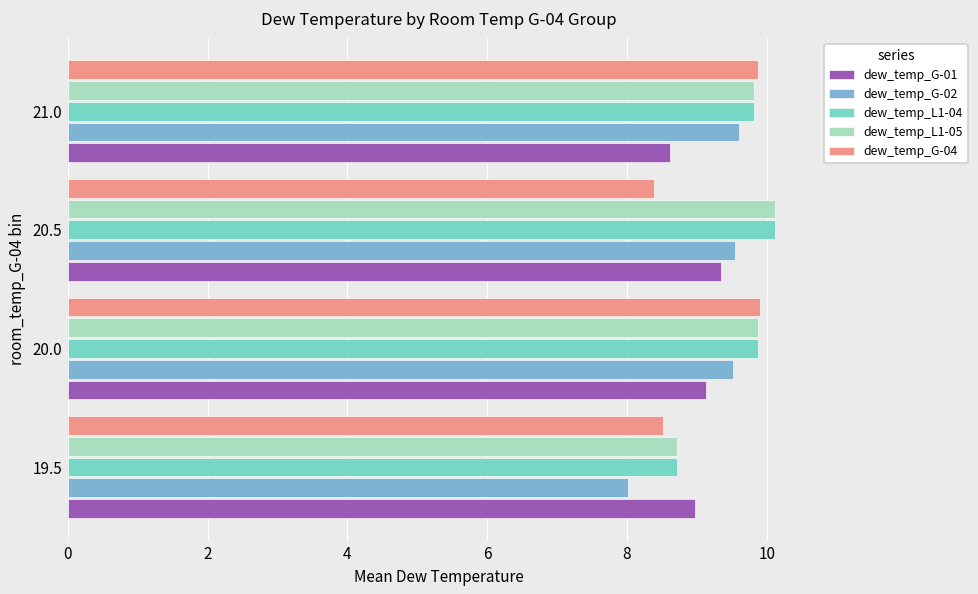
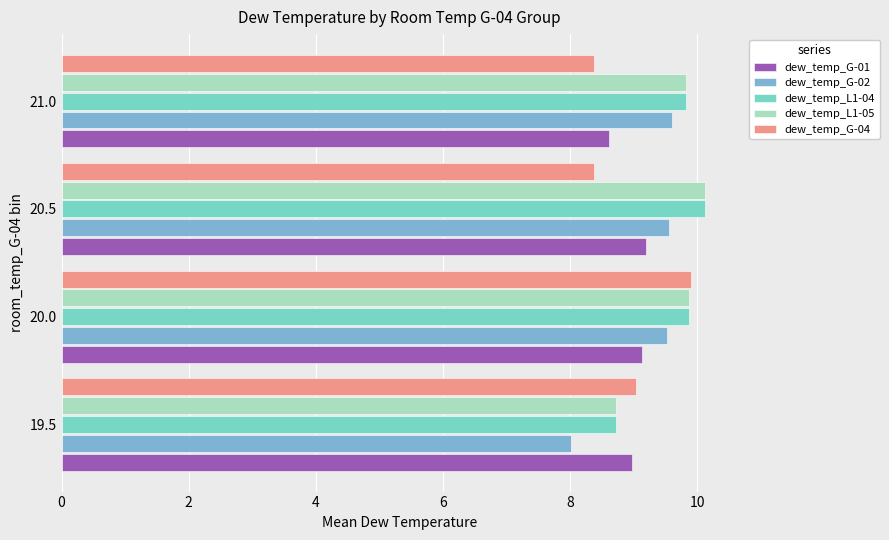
  {
    "dew_temp_G-01": {
      "21.0": 8.6,
-     "20.5": 9.4,
+     "20.5": 9.2,
      "20.0": 9.1,
      "19.5": 9.0
    },
    "dew_temp_G-04": {
-     "21.0": 9.9,
+     "21.0": 8.4,
      "20.5": 8.4,
      "20.0": 9.9,
-     "19.5": 8.5
+     "19.5": 9.0
    }
  }
